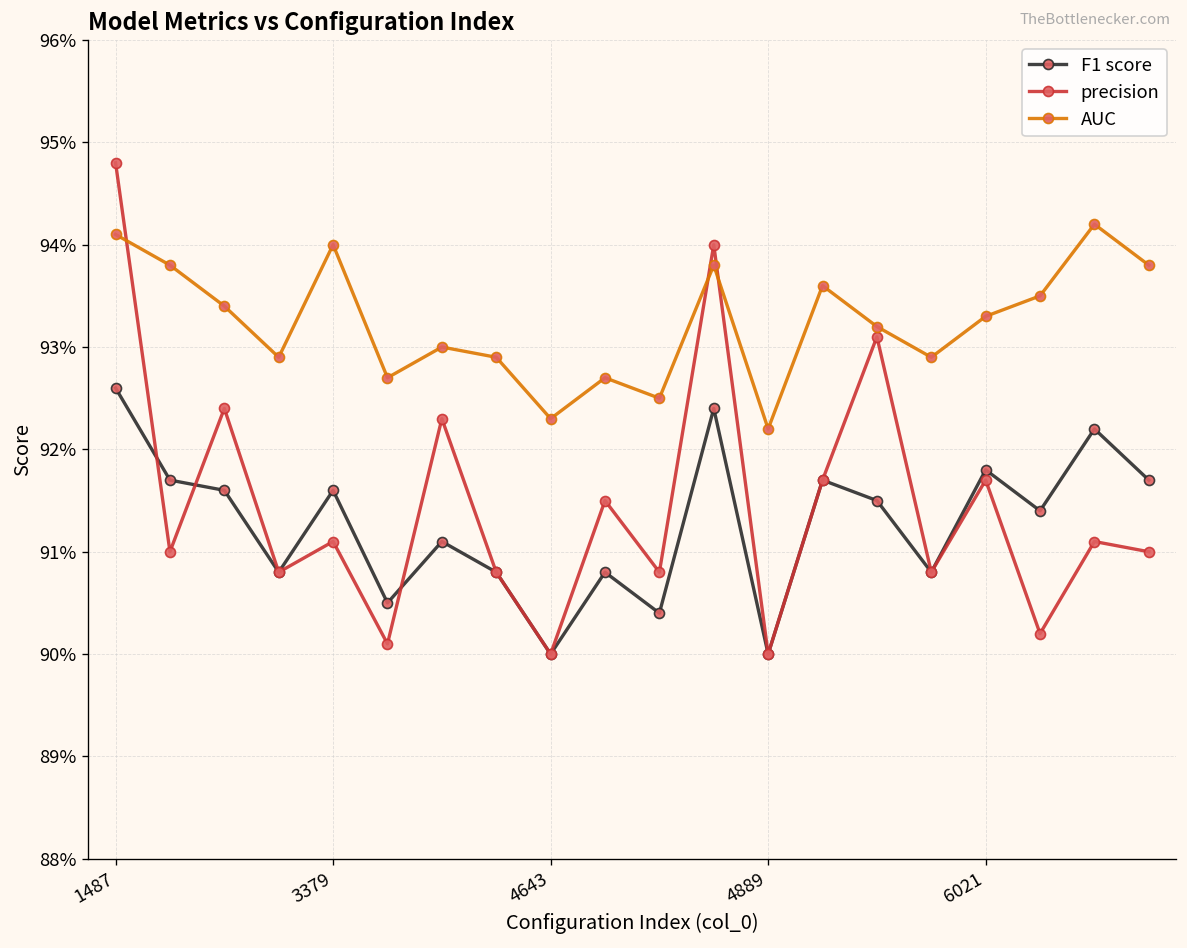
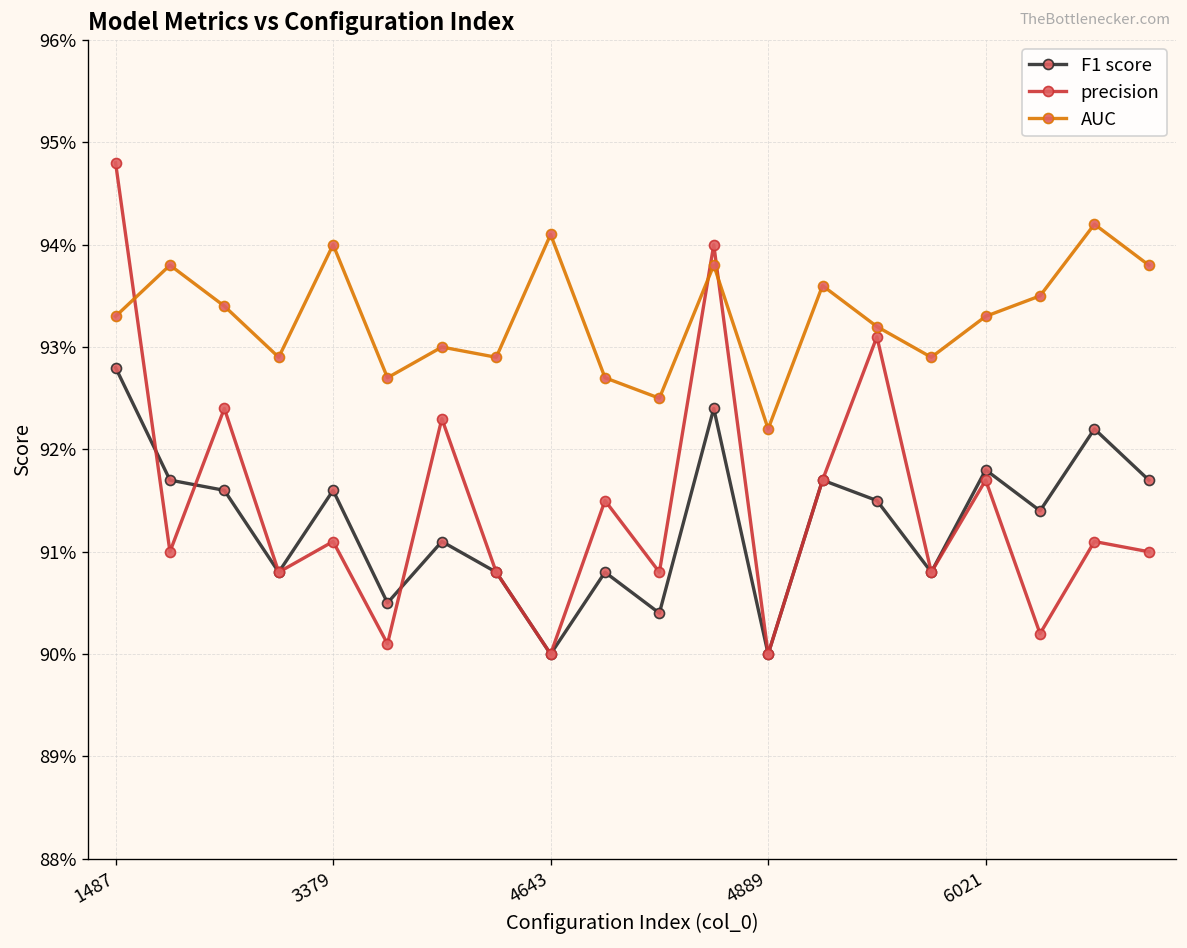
  {
    "F1 score": {
-     "1487": "92.6%",
+     "1487": "92.8%",
      "3379": "91.6%",
      "6021": "91.8%"
    },
    "precision": {
      "1487": "94.8%",
      "3379": "91.1%",
      "6021": "91.7%"
    },
    "AUC": {
-     "1487": "94.1%",
+     "1487": "93.3%",
      "3379": "94.0%",
-     "4643": "92.3%",
+     "4643": "94.1%",
      "4889": "92.2%",
      "6021": "93.3%"
    }
  }
